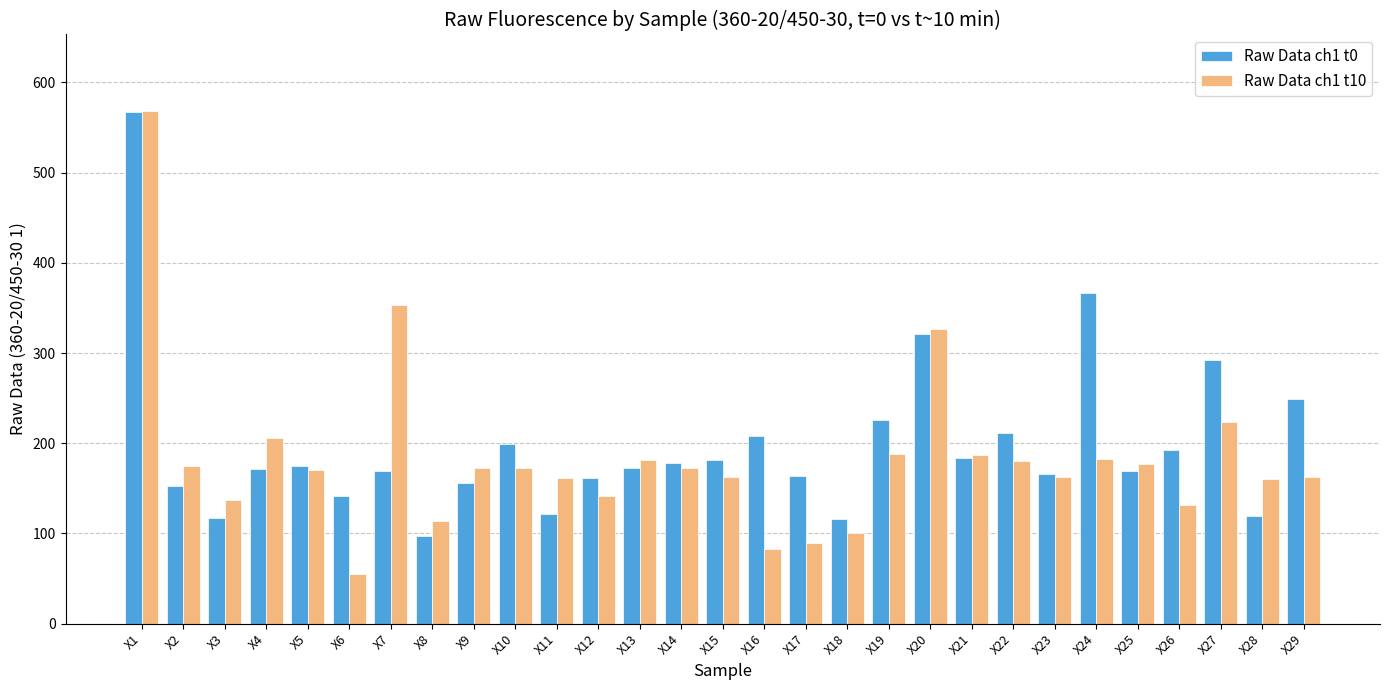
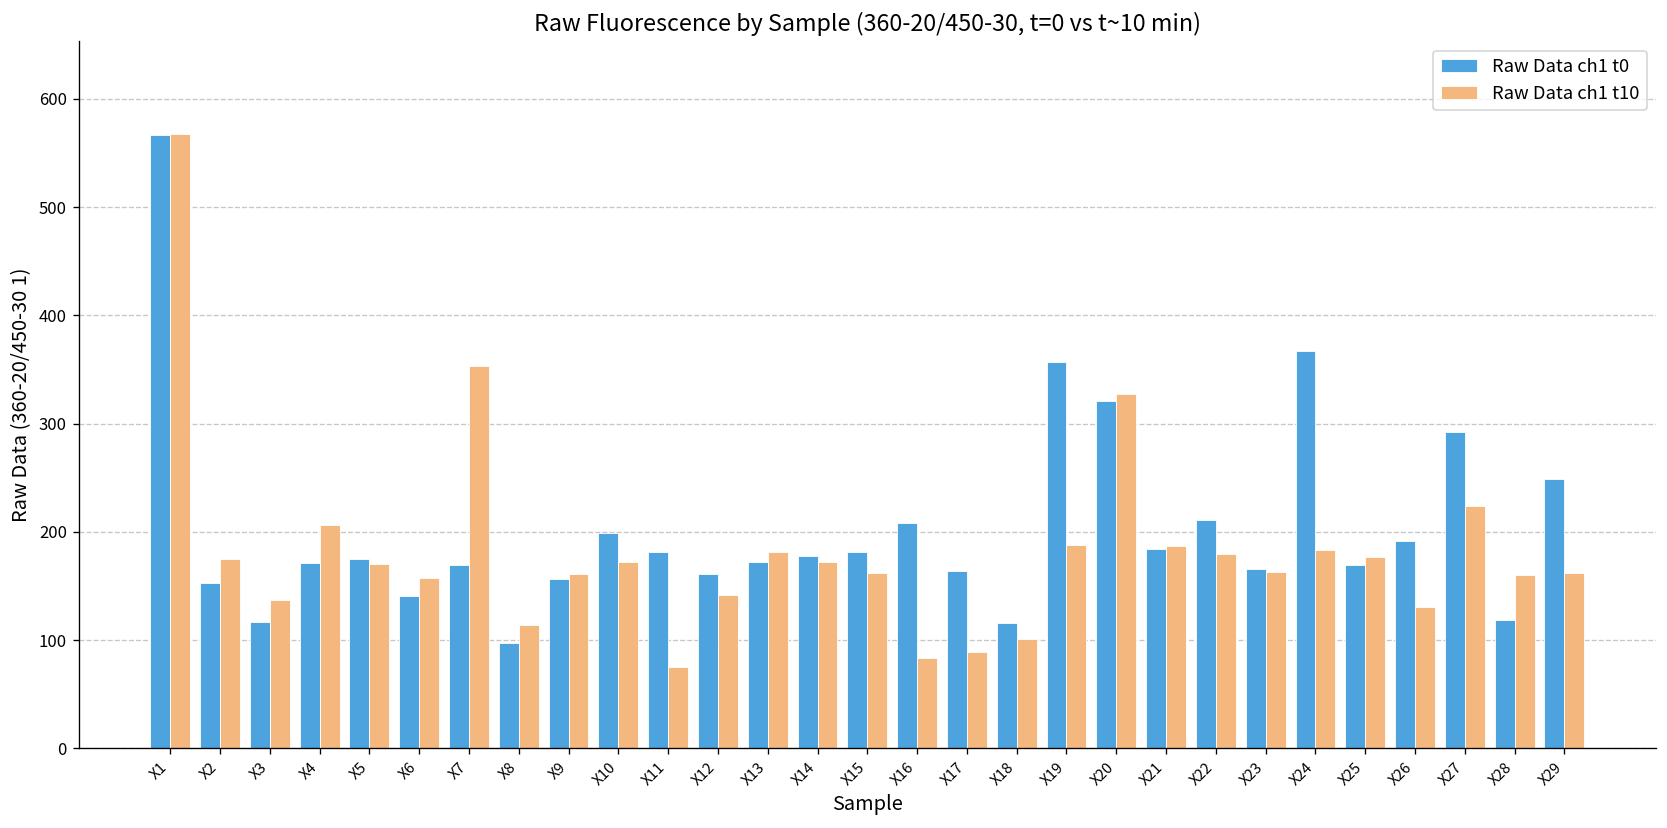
  {
    "Raw Data ch1 t0": {
      "X1": 570,
      "X2": 150,
      "X3": 120,
      "X4": 170,
      "X5": 180,
      "X6": 140,
      "X7": 170,
      "X8": 100,
      "X9": 160,
      "X10": 200,
-     "X11": 120,
+     "X11": 180,
      "X12": 160,
      "X13": 170,
      "X14": 180,
      "X15": 180,
      "X16": 210,
      "X17": 160,
      "X18": 120,
-     "X19": 230,
+     "X19": 360,
      "X20": 320,
      "X21": 180,
      "X22": 210,
      "X23": 170,
      "X24": 370,
      "X25": 170,
      "X26": 190,
      "X27": 290,
      "X28": 120,
      "X29": 250
    },
    "Raw Data ch1 t10": {
      "X1": 570,
      "X2": 180,
      "X3": 140,
      "X4": 210,
      "X5": 170,
-     "X6": 60,
+     "X6": 160,
      "X7": 350,
      "X8": 110,
-     "X9": 170,
+     "X9": 160,
      "X10": 170,
-     "X11": 160,
+     "X11": 80,
      "X12": 140,
      "X13": 180,
      "X14": 170,
      "X15": 160,
      "X16": 80,
      "X17": 90,
      "X18": 100,
      "X19": 190,
      "X20": 330,
      "X21": 190,
      "X22": 180,
      "X23": 160,
      "X24": 180,
      "X25": 180,
      "X26": 130,
      "X27": 220,
      "X28": 160,
      "X29": 160
    }
  }
